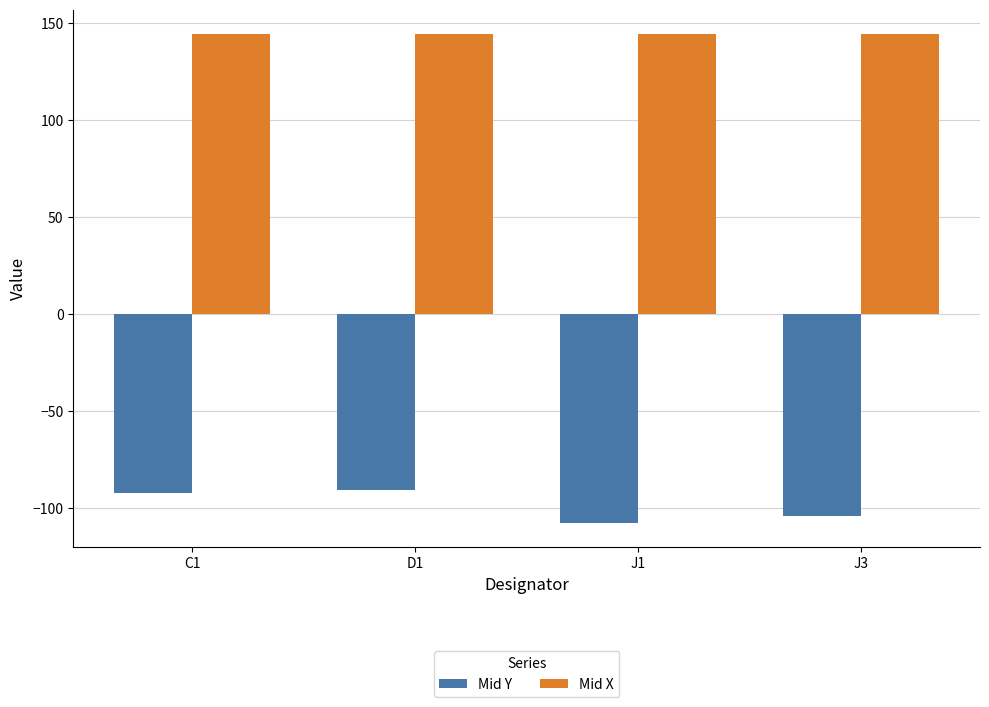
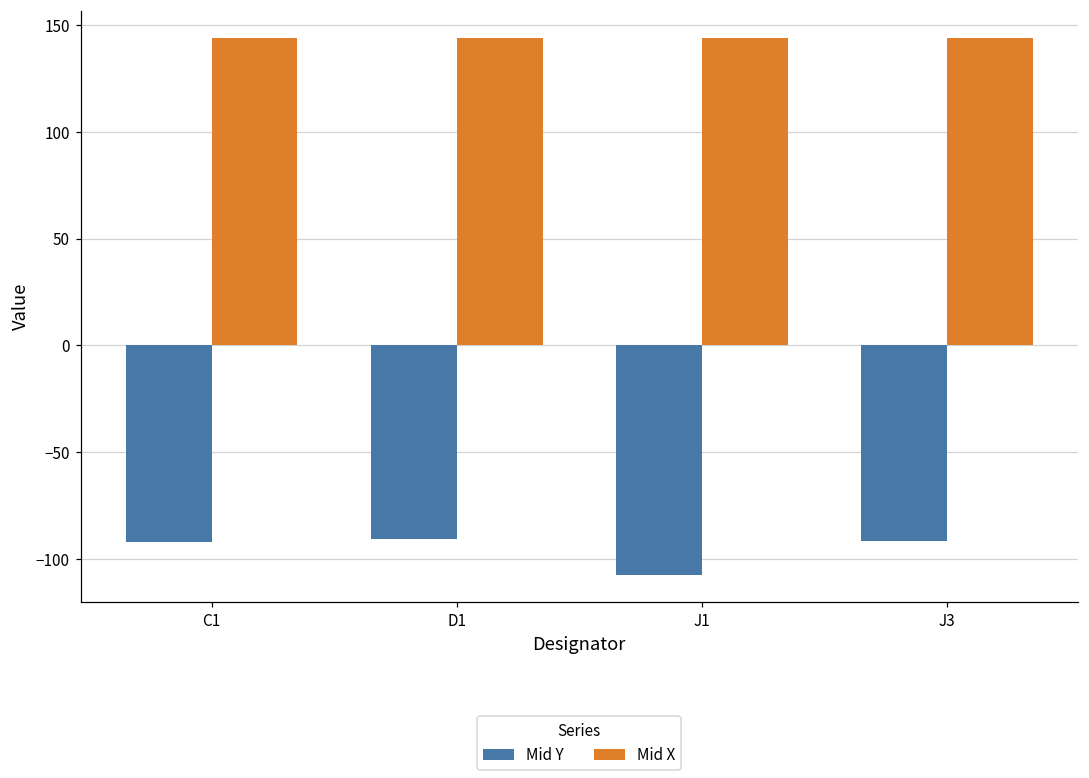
  {
    "Mid Y": {
      "C1": -92,
      "D1": -91,
      "J1": -108,
-     "J3": -104
+     "J3": -92
    },
    "Mid X": {
      "C1": 144,
      "D1": 144,
      "J1": 144,
      "J3": 144
    }
  }
